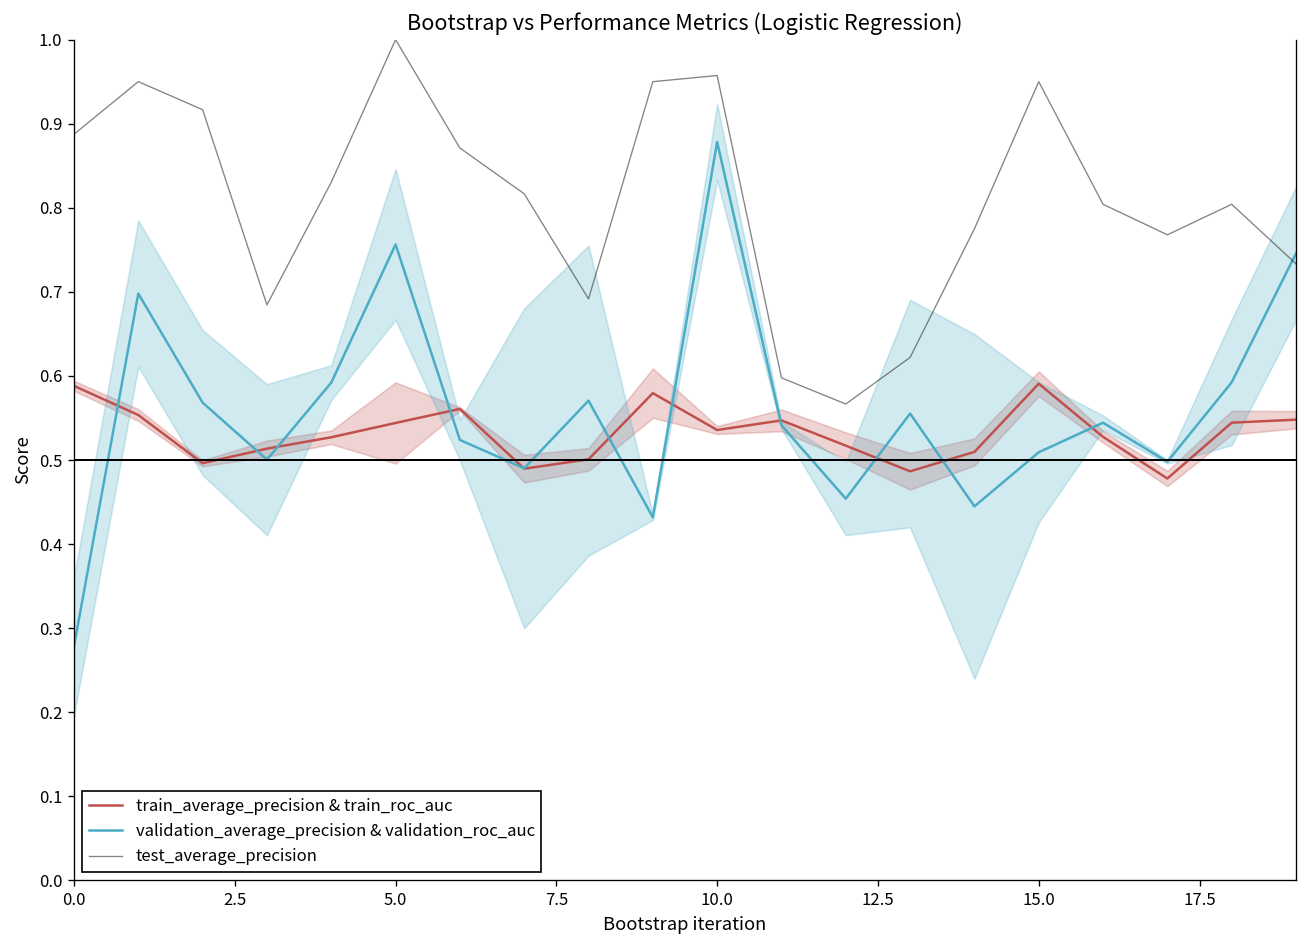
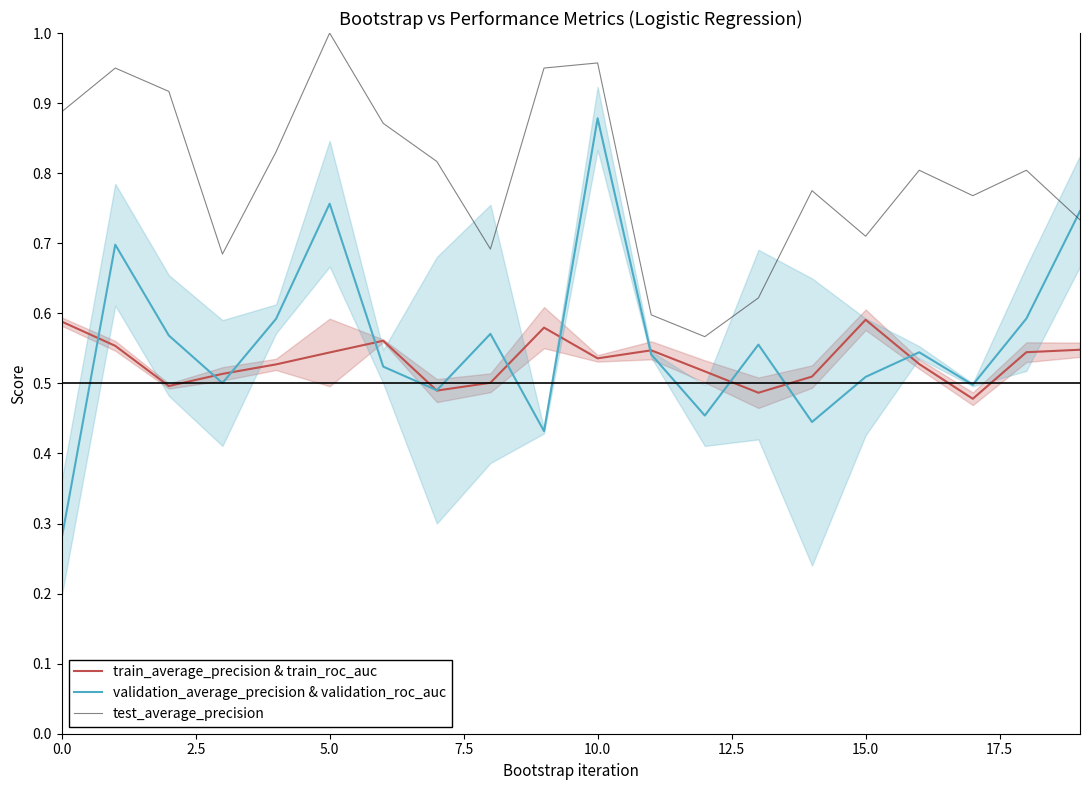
  {
    "test_average_precision": {
      "0.0": 0.89,
      "5.0": 1.00,
      "10.0": 0.96,
-     "15.0": 0.95
+     "15.0": 0.71
    }
  }
